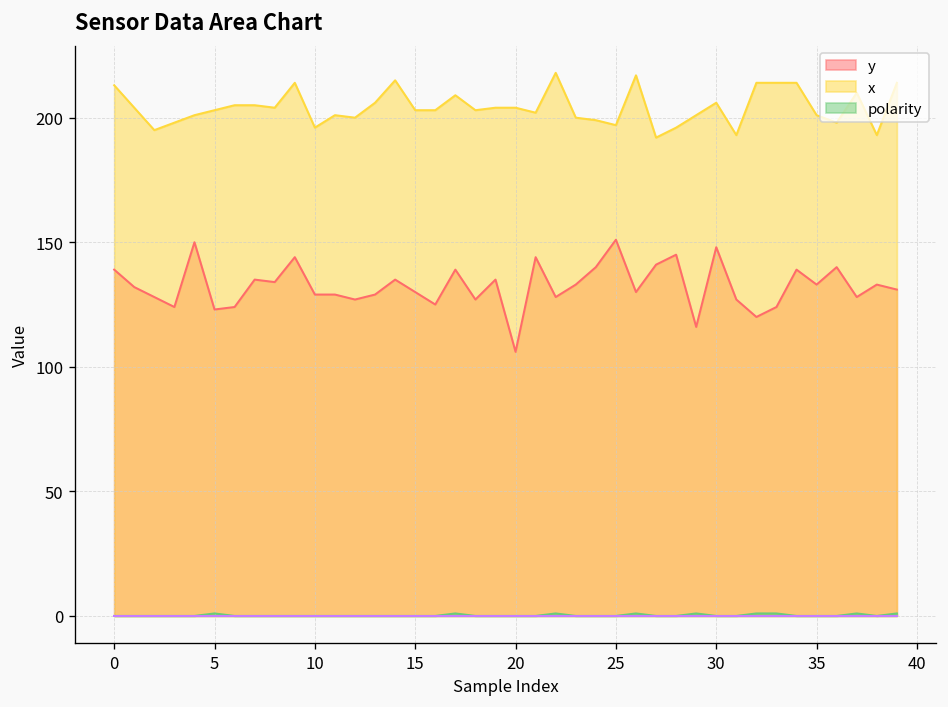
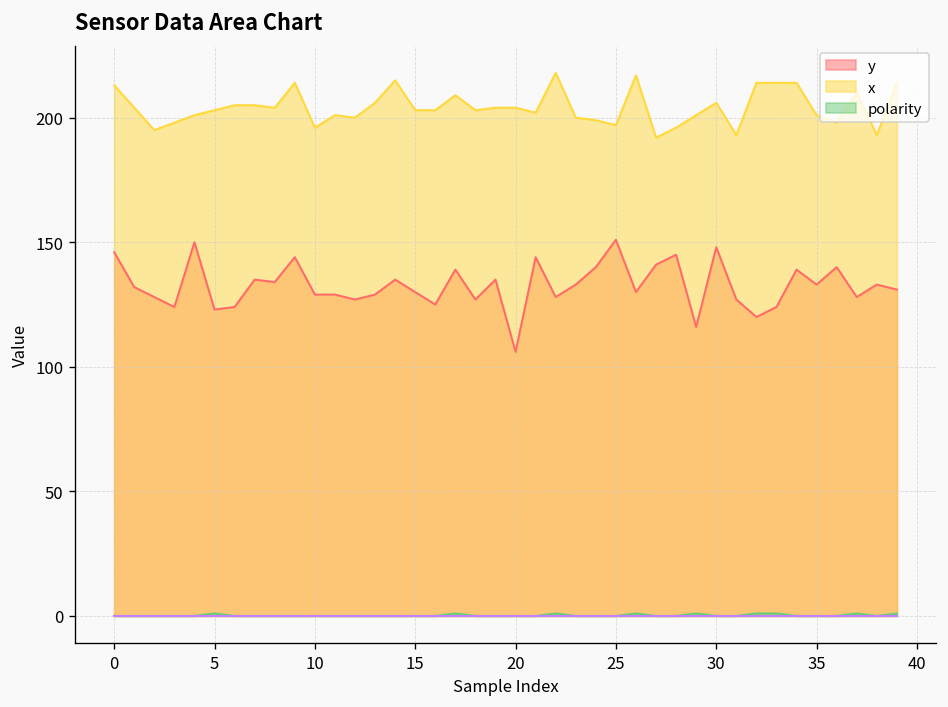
  {
    "y": {
-     "0": 139,
+     "0": 146,
      "5": 123,
      "10": 129,
      "15": 130,
      "20": 106,
      "25": 151,
      "30": 148,
      "35": 133
    },
    "x": {
      "0": 213,
      "5": 203,
      "10": 196,
      "15": 203,
      "20": 204,
      "25": 197,
      "30": 206,
      "35": 201
    }
  }
